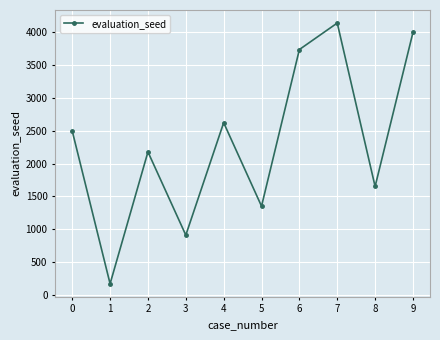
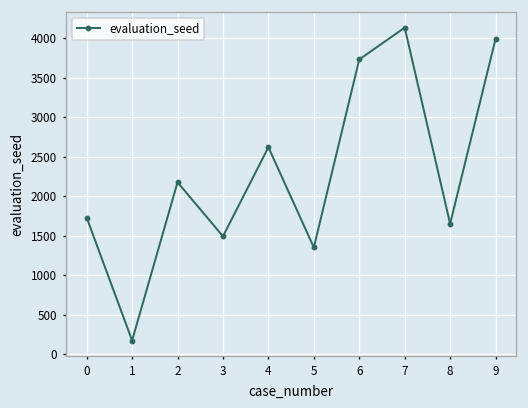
  {
-   "0": 2500,
+   "0": 1700,
    "1": 200,
    "2": 2200,
-   "3": 900,
+   "3": 1500,
    "4": 2600,
    "5": 1400,
    "6": 3700,
    "7": 4100,
    "8": 1700,
    "9": 4000
  }
